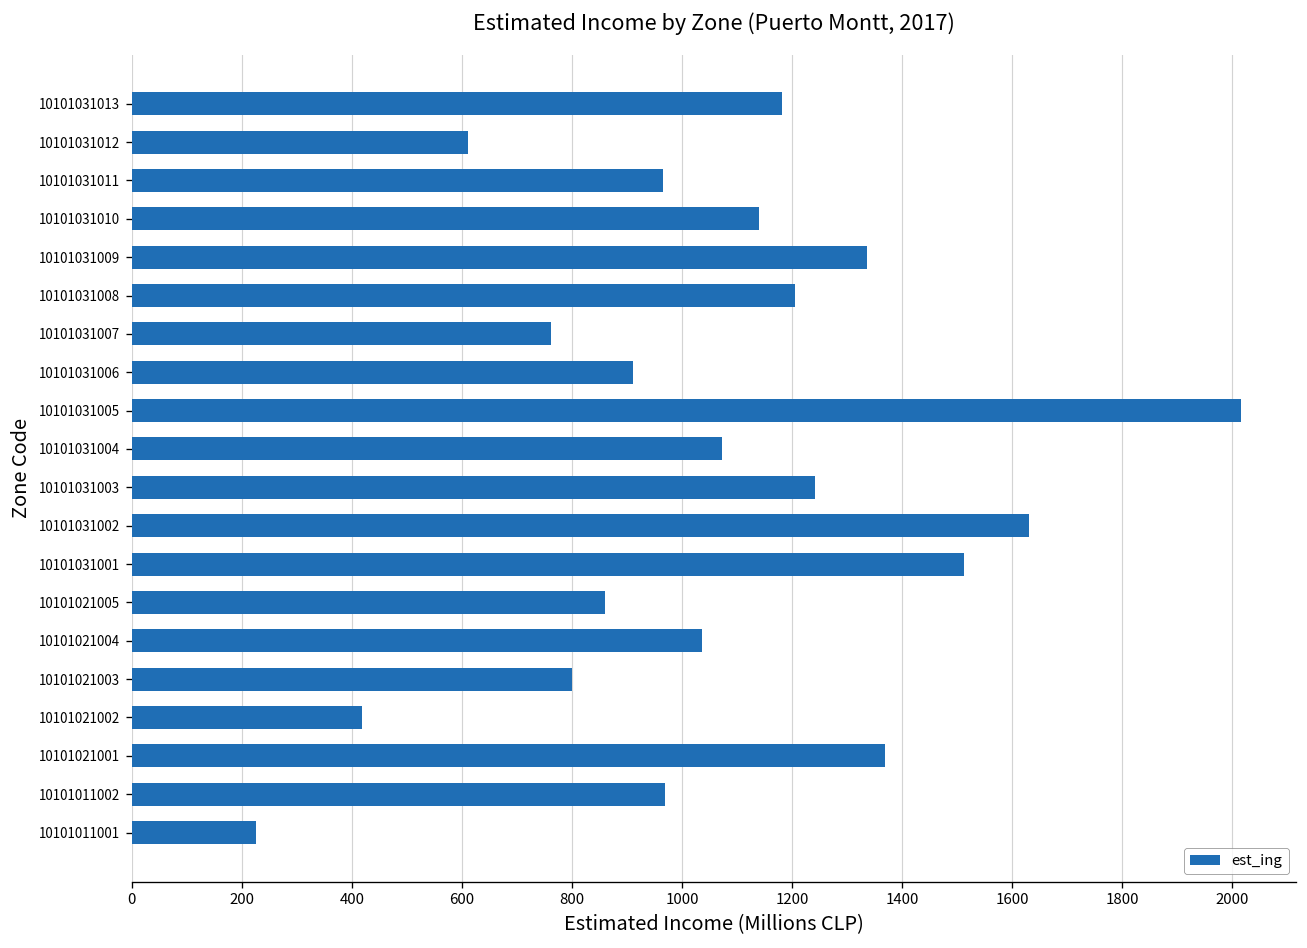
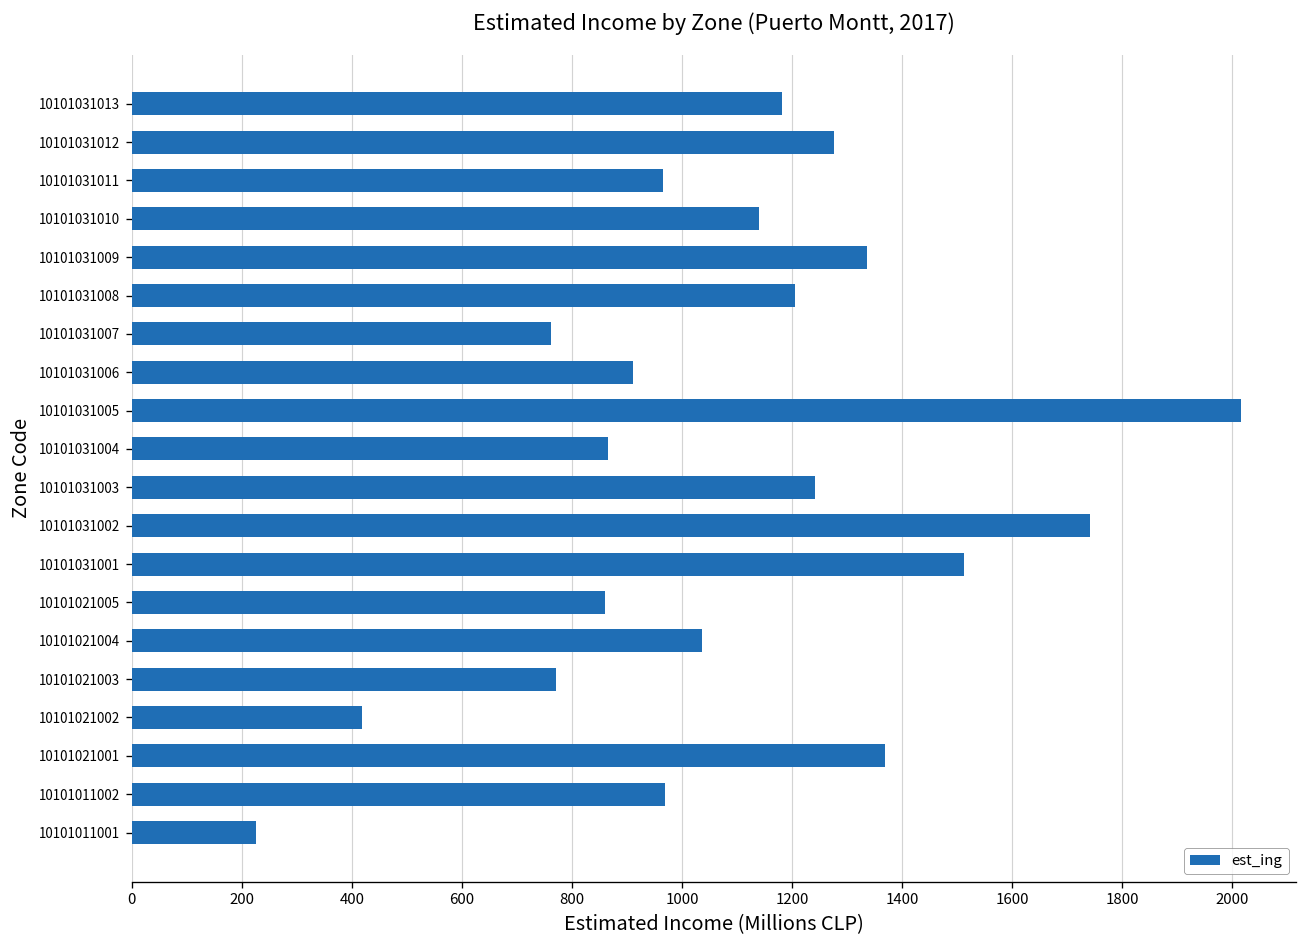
  {
    "10101031013": 1180,
-   "10101031012": 610,
+   "10101031012": 1280,
    "10101031011": 970,
    "10101031010": 1140,
    "10101031009": 1340,
    "10101031008": 1200,
    "10101031007": 760,
    "10101031006": 910,
    "10101031005": 2010,
-   "10101031004": 1070,
+   "10101031004": 860,
    "10101031003": 1240,
-   "10101031002": 1630,
+   "10101031002": 1740,
    "10101031001": 1510,
    "10101021005": 860,
    "10101021004": 1040,
-   "10101021003": 800,
+   "10101021003": 770,
    "10101021002": 420,
    "10101021001": 1370,
    "10101011002": 970,
    "10101011001": 230
  }
